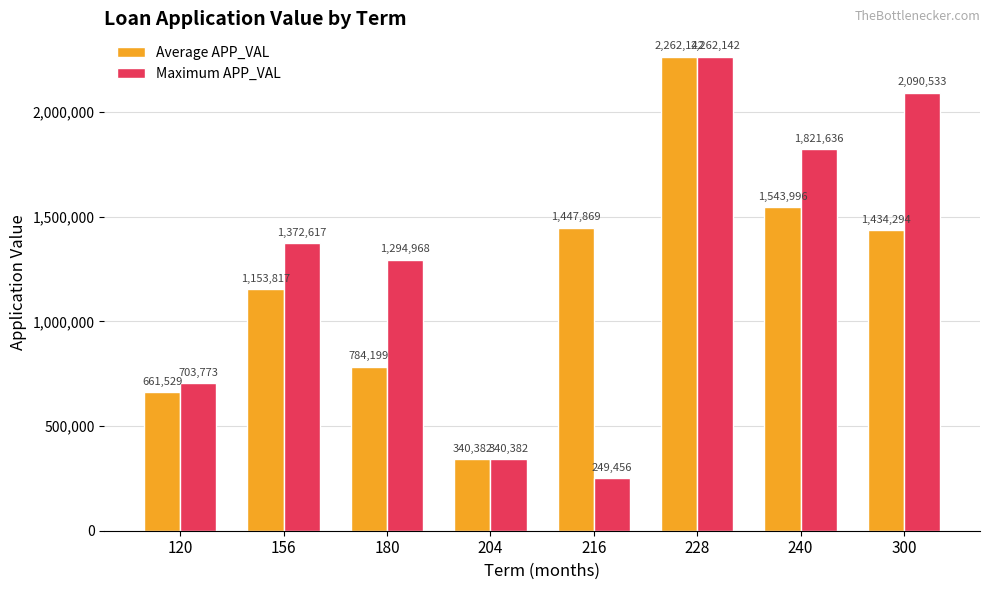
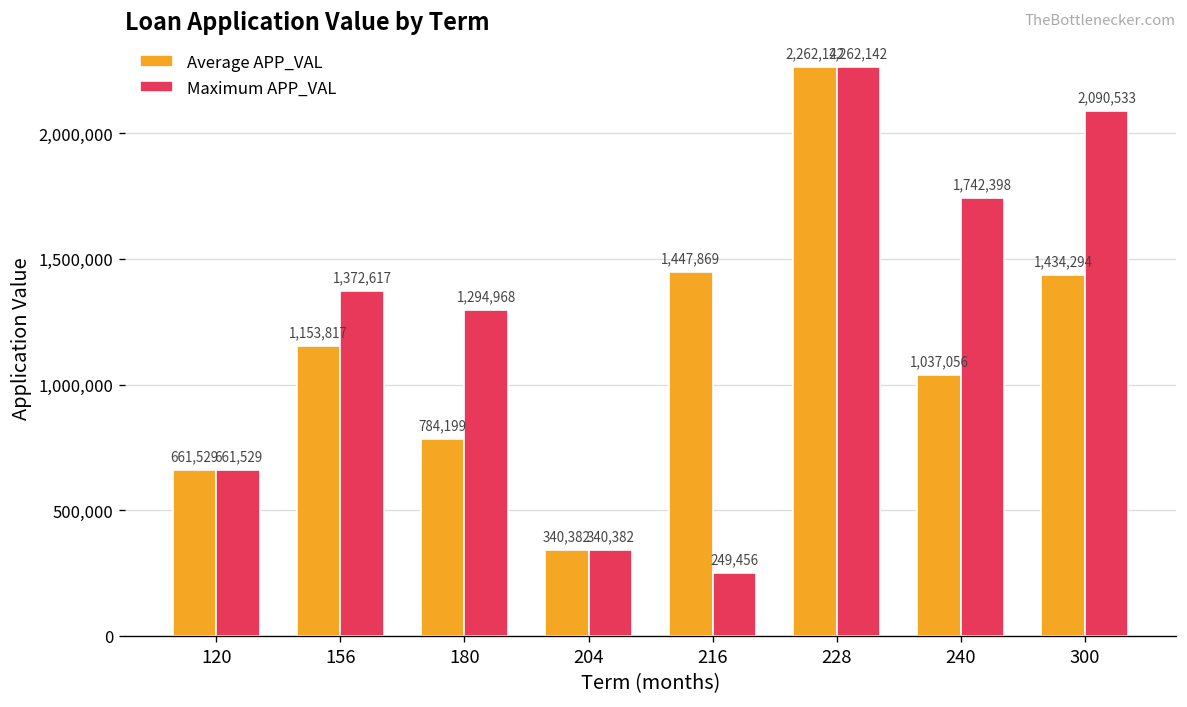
  {
    "Average APP_VAL": {
      "120": "661,529",
      "156": "1,153,817",
      "180": "784,199",
      "204": "340,382",
      "216": "1,447,869",
-     "240": "1,543,996",
+     "240": "1,037,056",
      "300": "1,434,294"
    },
    "Maximum APP_VAL": {
-     "120": "703,773",
+     "120": "661,529",
      "156": "1,372,617",
      "180": "1,294,968",
      "204": "340,382",
      "216": "249,456",
-     "240": "1,821,636",
+     "240": "1,742,398",
      "300": "2,090,533"
    }
  }
